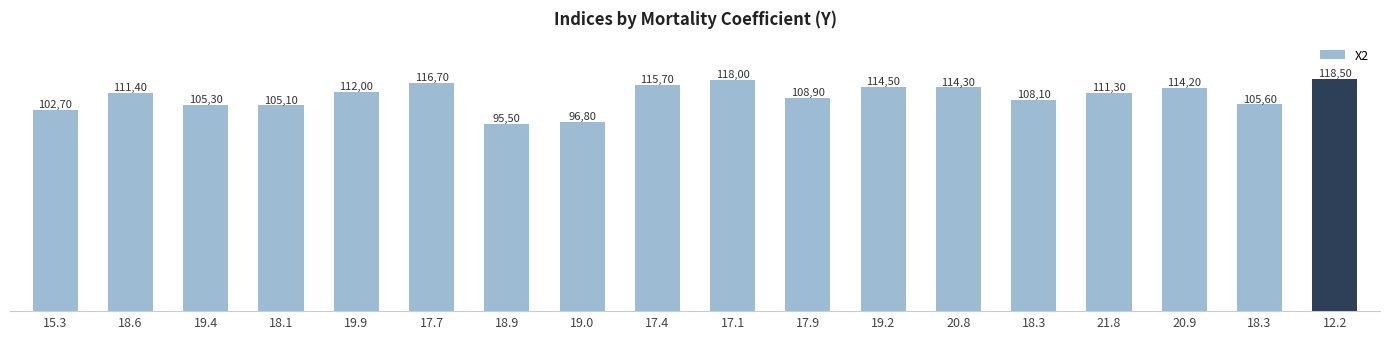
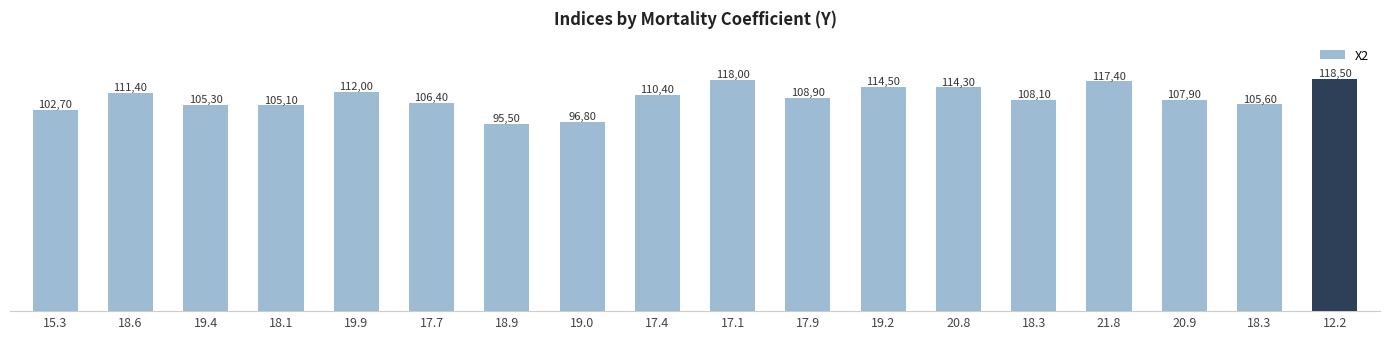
  {
-   "17.7": "116,70",
-   "17.4": "115,70",
-   "21.8": "111,30",
-   "20.9": "114,20"
+   "17.7": "106,40",
+   "17.4": "110,40",
+   "21.8": "117,40",
+   "20.9": "107,90"
  }
